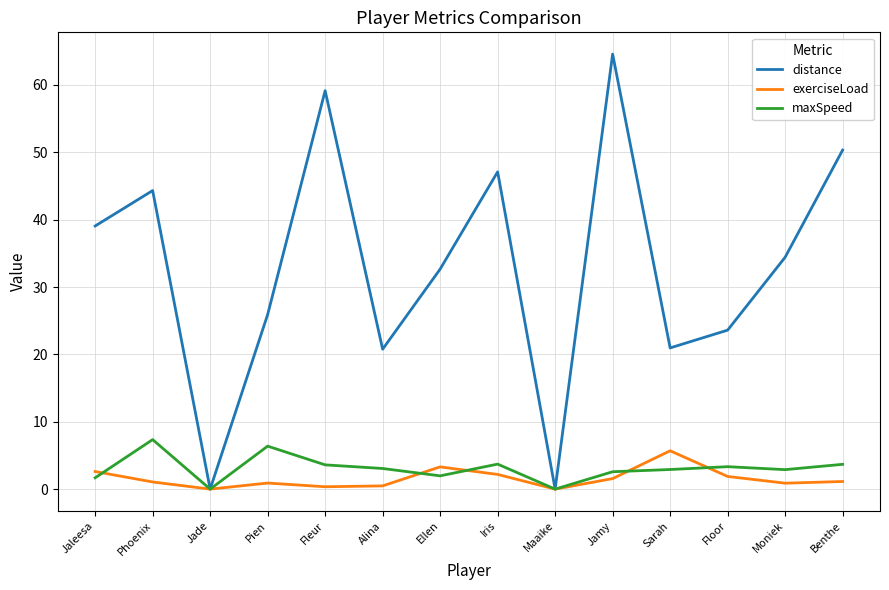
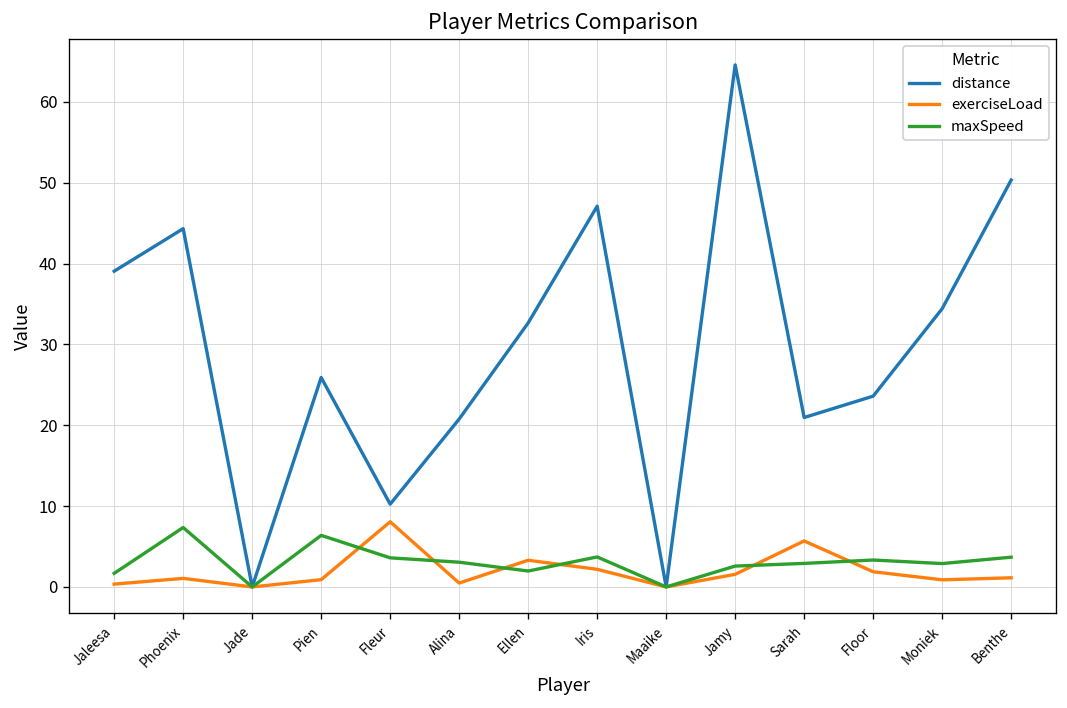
  {
    "distance": {
      "Jaleesa": 39,
      "Phoenix": 44,
      "Pien": 26,
-     "Fleur": 59,
+     "Fleur": 10,
      "Alina": 21,
      "Ellen": 33,
      "Iris": 47,
      "Jamy": 65,
      "Sarah": 21,
      "Floor": 24,
      "Moniek": 34,
      "Benthe": 50
    },
    "exerciseLoad": {
-     "Jaleesa": 3,
+     "Jaleesa": 0,
      "Phoenix": 1,
      "Pien": 1,
-     "Fleur": 0,
+     "Fleur": 8,
      "Alina": 0,
      "Ellen": 3,
      "Iris": 2,
      "Jamy": 2,
      "Sarah": 6,
      "Floor": 2,
      "Moniek": 1,
      "Benthe": 1
    },
    "maxSpeed": {
      "Jaleesa": 2,
      "Phoenix": 7,
      "Pien": 6,
      "Fleur": 4,
      "Alina": 3,
      "Ellen": 2,
      "Iris": 4,
      "Jamy": 3,
      "Sarah": 3,
      "Floor": 3,
      "Moniek": 3,
      "Benthe": 4
    }
  }
